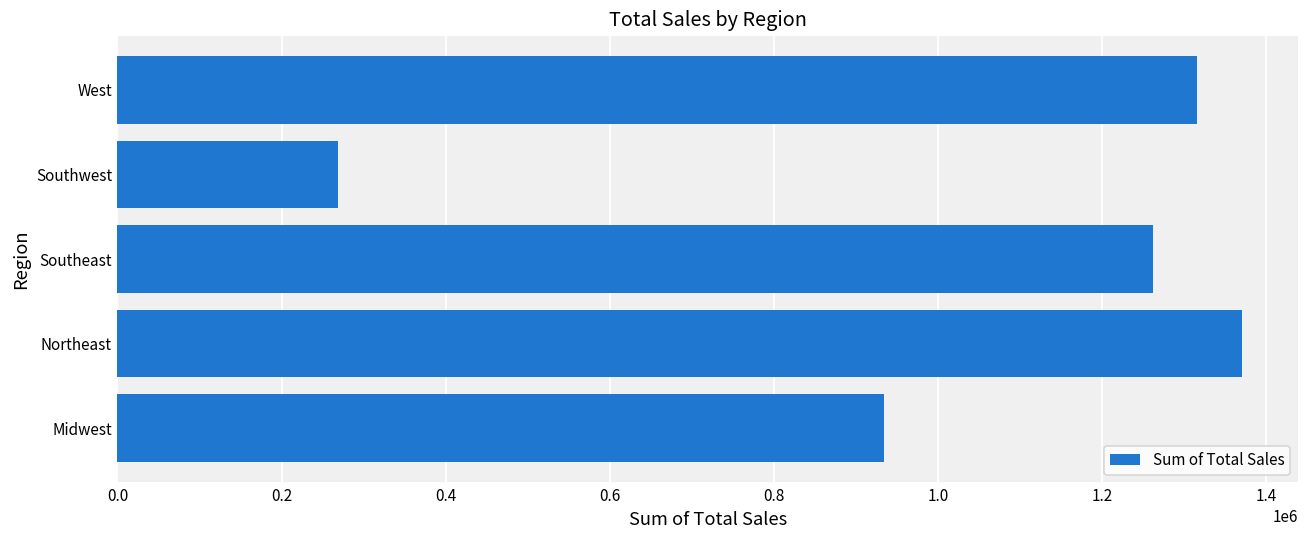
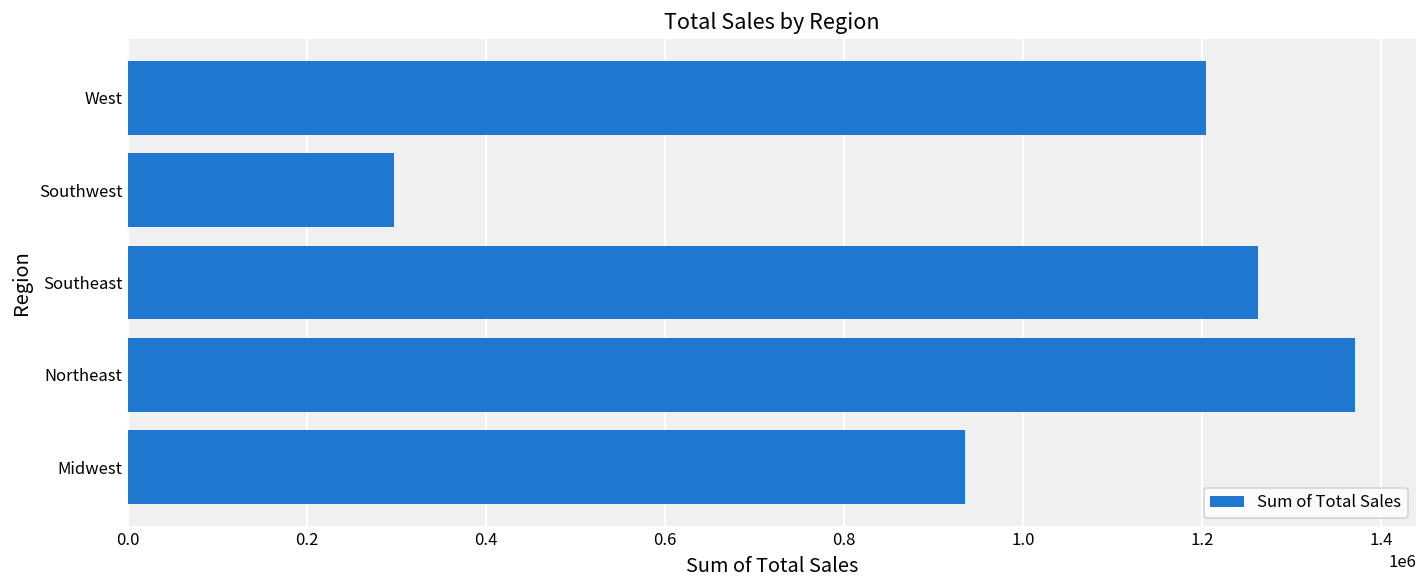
  {
-   "West": 1320000,
-   "Southwest": 270000,
+   "West": 1200000,
+   "Southwest": 300000,
    "Southeast": 1260000,
    "Northeast": 1370000,
    "Midwest": 930000
  }
